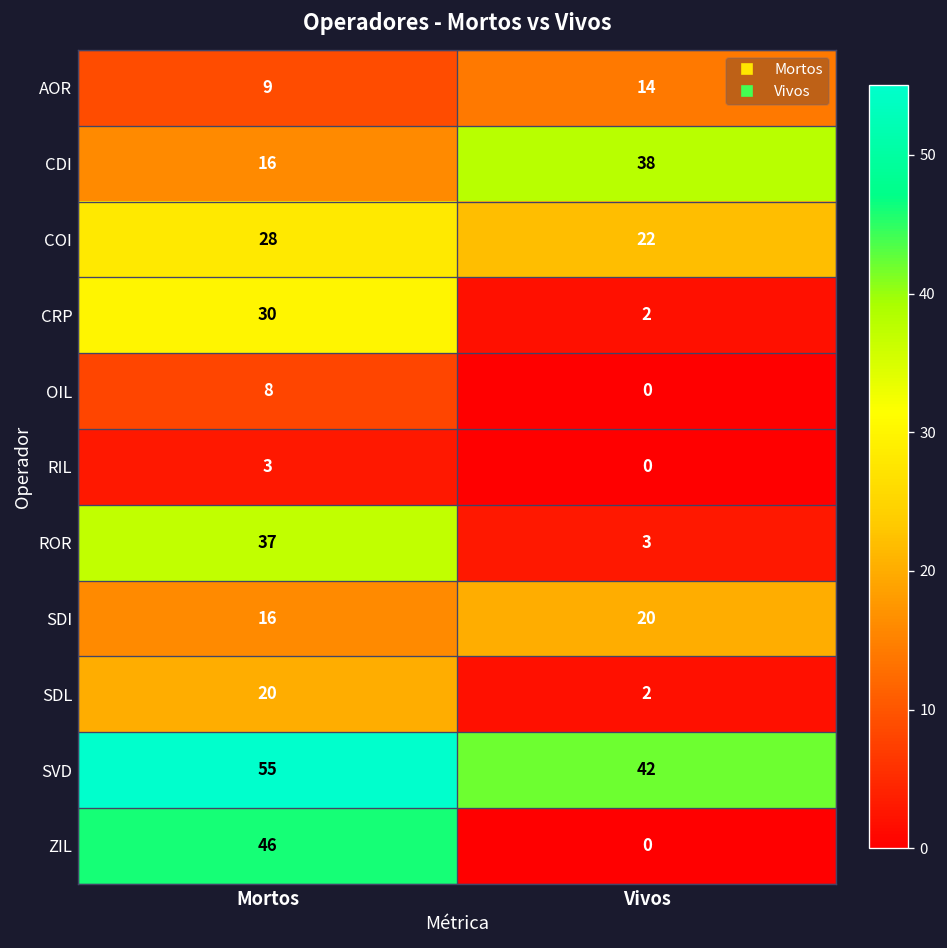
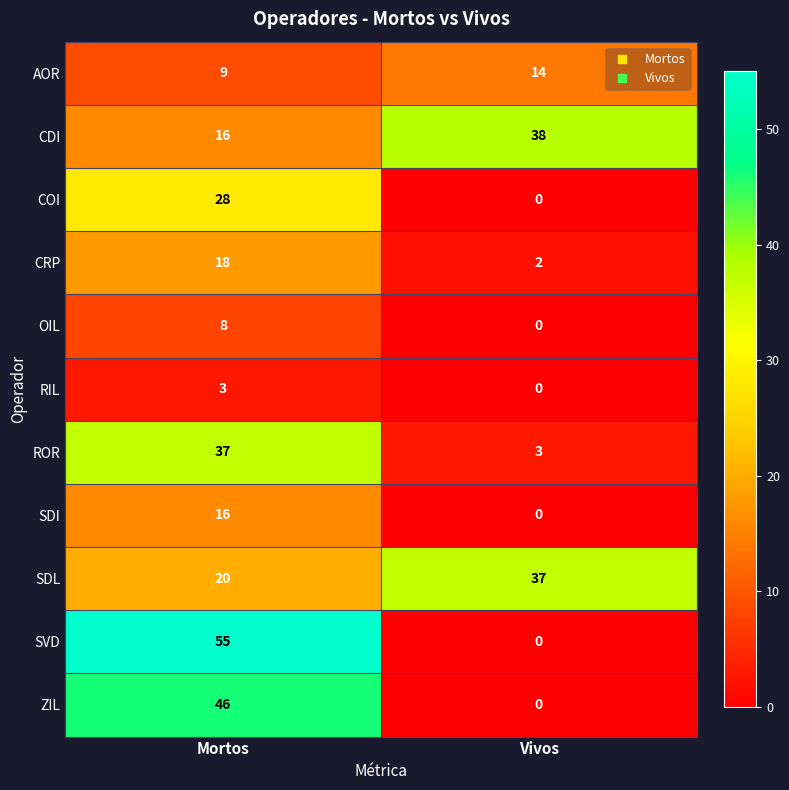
  {
    "AOR": {
      "Mortos": 9,
      "Vivos": 14
    },
    "CDI": {
      "Mortos": 16,
      "Vivos": 38
    },
    "COI": {
      "Mortos": 28,
-     "Vivos": 22
+     "Vivos": 0
    },
    "CRP": {
-     "Mortos": 30,
+     "Mortos": 18,
      "Vivos": 2
    },
    "OIL": {
      "Mortos": 8,
      "Vivos": 0
    },
    "RIL": {
      "Mortos": 3,
      "Vivos": 0
    },
    "ROR": {
      "Mortos": 37,
      "Vivos": 3
    },
    "SDI": {
      "Mortos": 16,
-     "Vivos": 20
+     "Vivos": 0
    },
    "SDL": {
      "Mortos": 20,
-     "Vivos": 2
+     "Vivos": 37
    },
    "SVD": {
      "Mortos": 55,
-     "Vivos": 42
+     "Vivos": 0
    },
    "ZIL": {
      "Mortos": 46,
      "Vivos": 0
    }
  }
